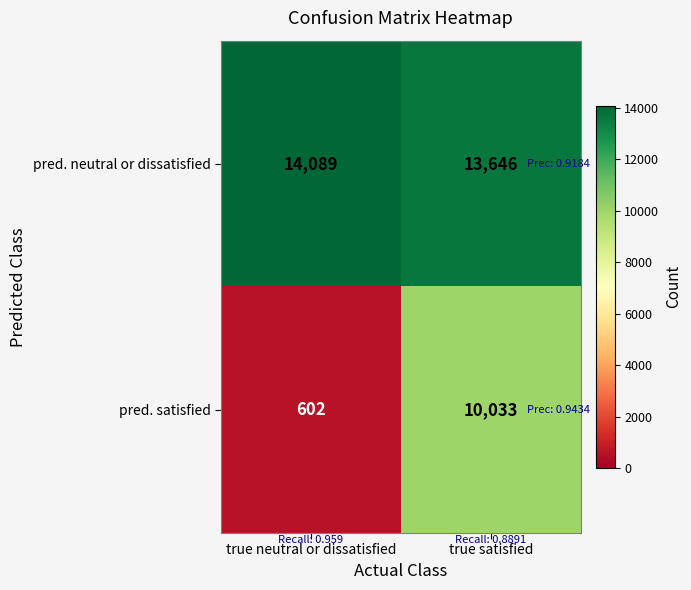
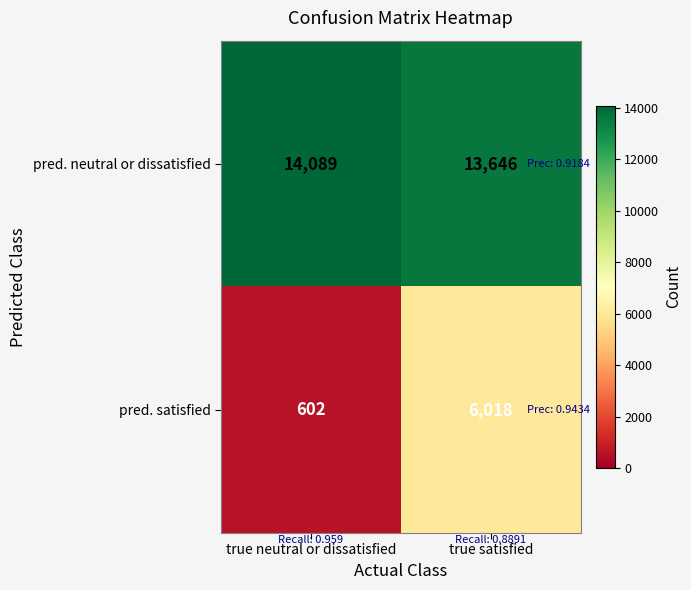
  {
    "pred. neutral or dissatisfied": {
      "true neutral or dissatisfied": "14,089"
    },
    "pred. satisfied": {
      "true neutral or dissatisfied": "602",
-     "true satisfied": "10,033"
+     "true satisfied": "6,018"
    }
  }
